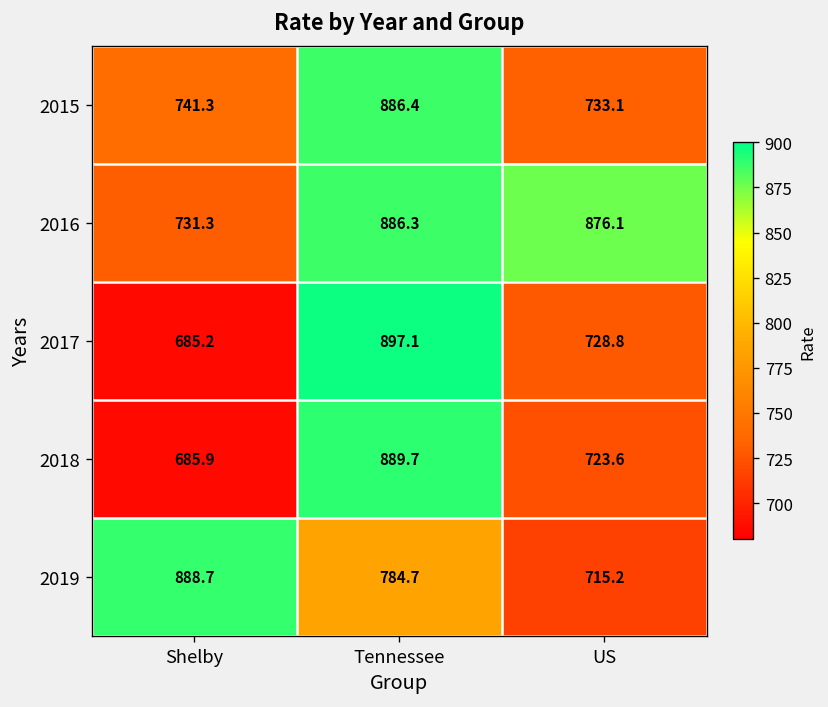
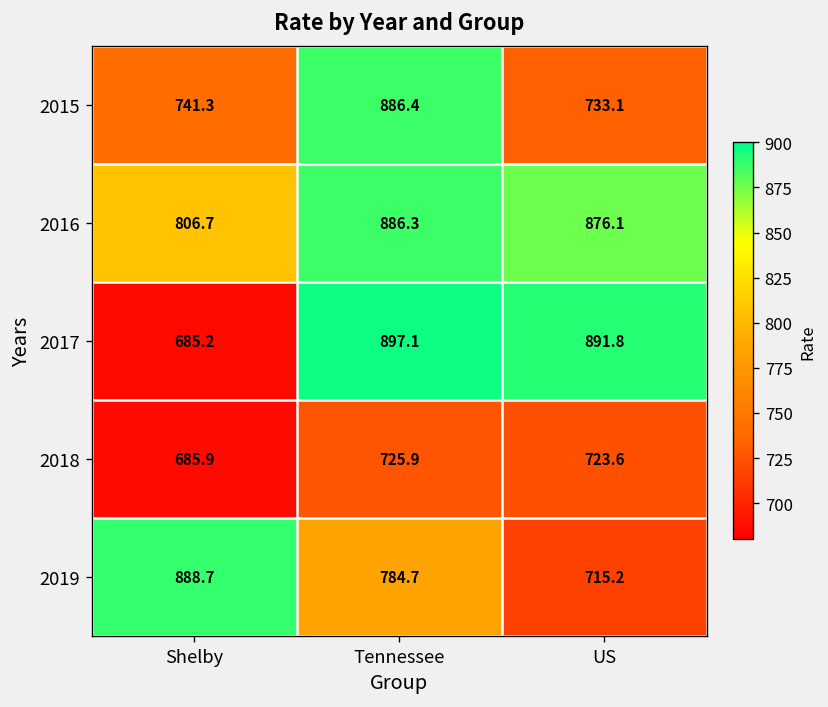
  {
    "2015": {
      "Shelby": 741.3,
      "Tennessee": 886.4,
      "US": 733.1
    },
    "2016": {
-     "Shelby": 731.3,
+     "Shelby": 806.7,
      "Tennessee": 886.3,
      "US": 876.1
    },
    "2017": {
      "Shelby": 685.2,
      "Tennessee": 897.1,
-     "US": 728.8
+     "US": 891.8
    },
    "2018": {
      "Shelby": 685.9,
-     "Tennessee": 889.7,
+     "Tennessee": 725.9,
      "US": 723.6
    },
    "2019": {
      "Shelby": 888.7,
      "Tennessee": 784.7,
      "US": 715.2
    }
  }
